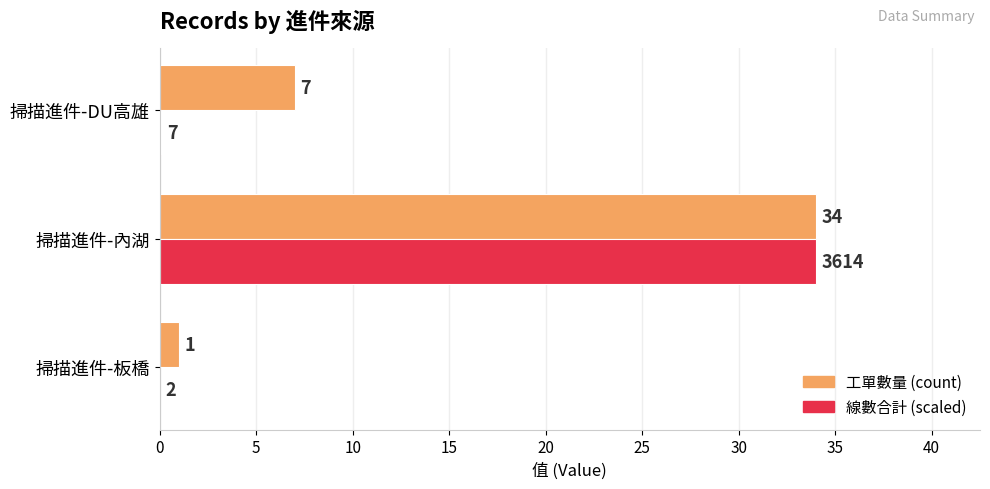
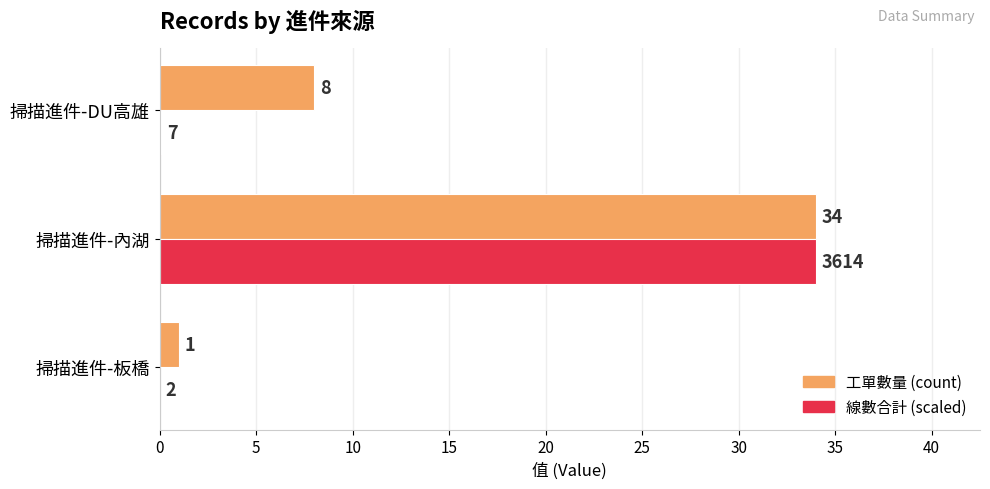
  {
    "工單數量 (count)": {
-     "掃描進件-DU高雄": 7,
+     "掃描進件-DU高雄": 8,
      "掃描進件-內湖": 34,
      "掃描進件-板橋": 1
    }
  }
